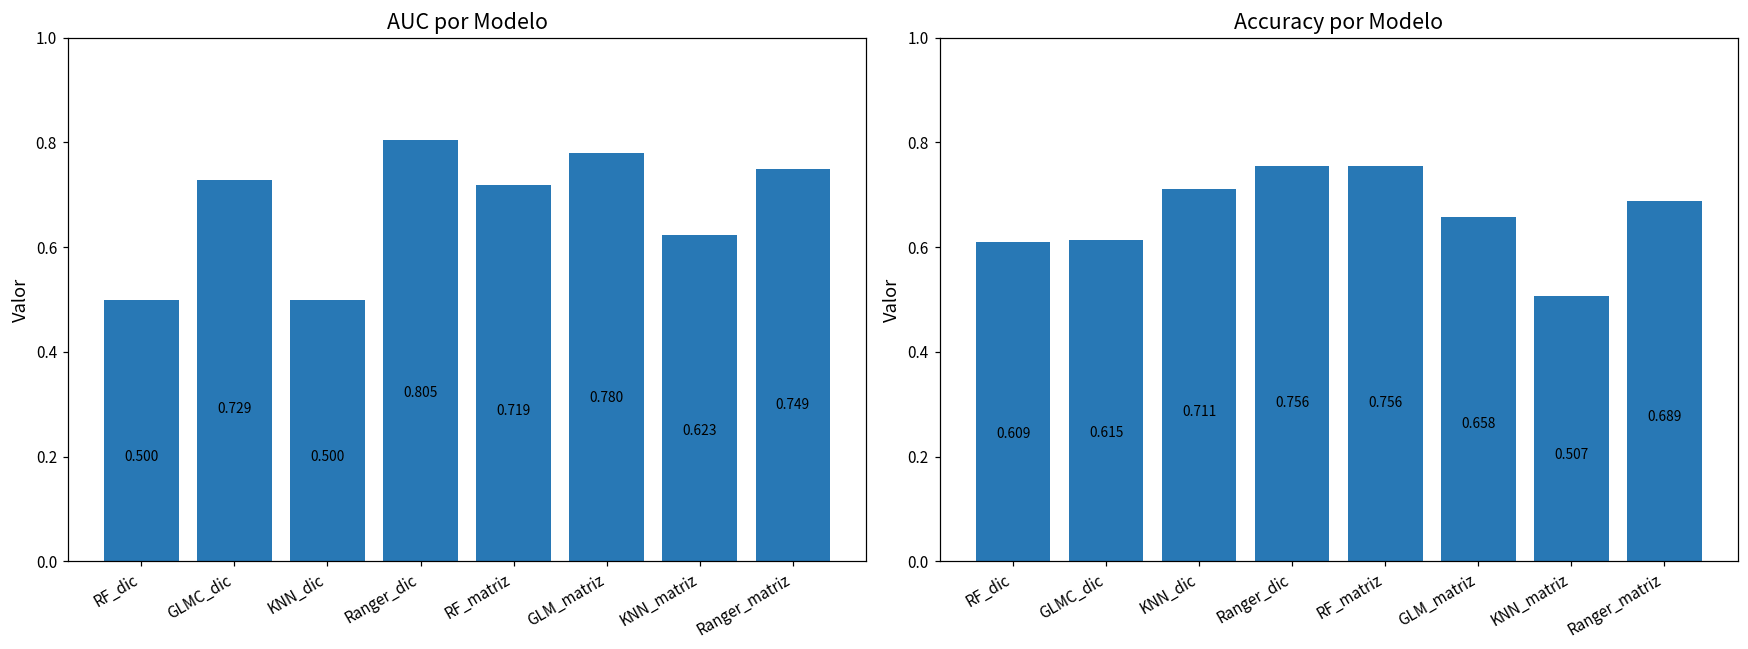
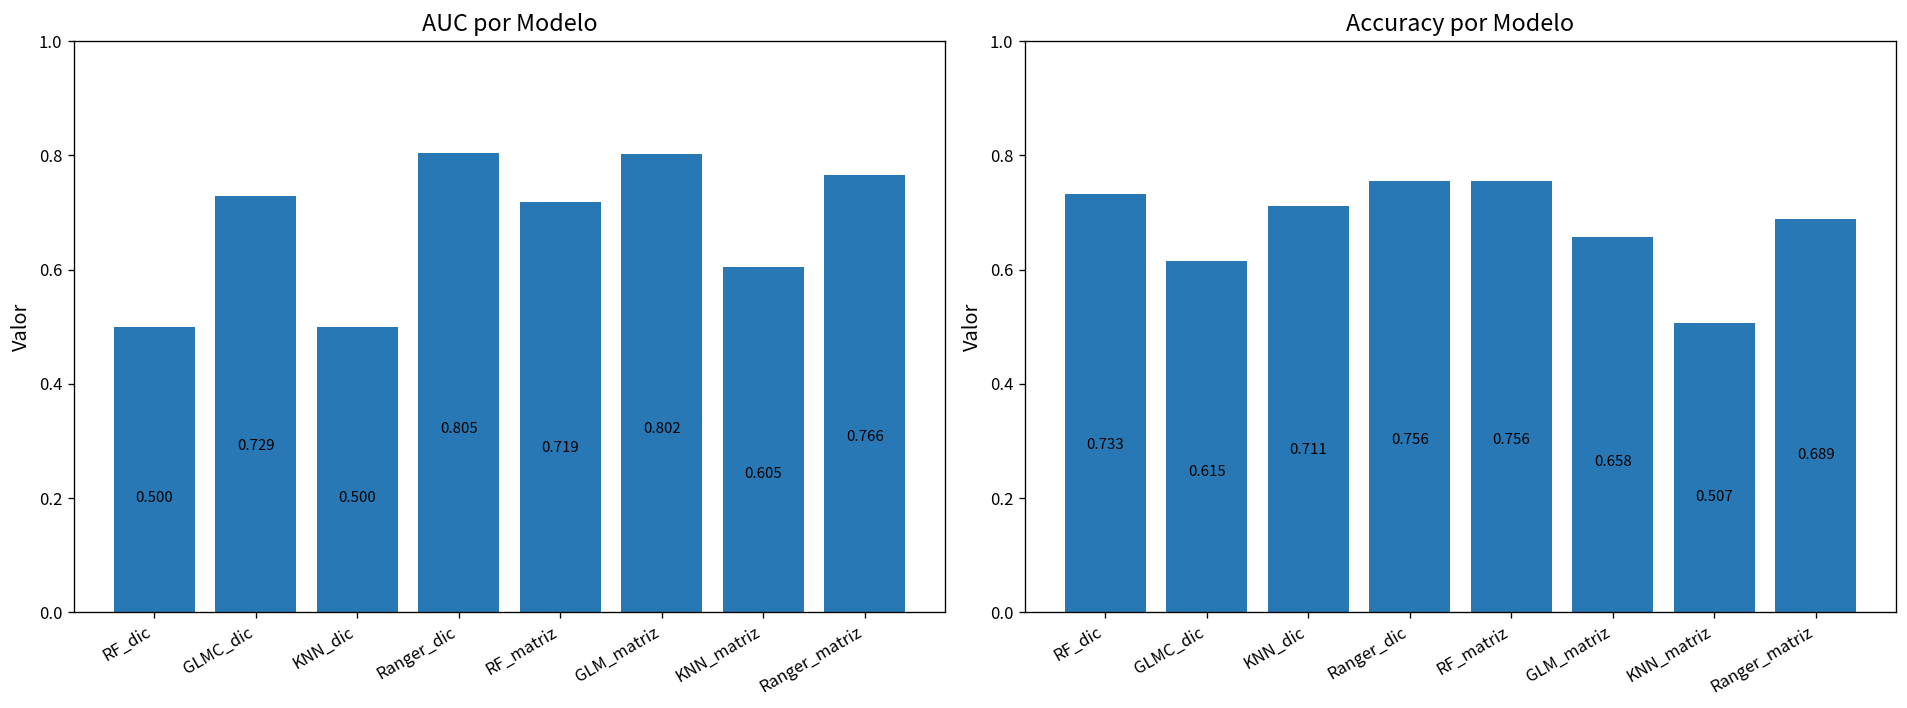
  {
    "AUC por Modelo": {
      "RF_dic": 0.500,
      "GLMC_dic": 0.729,
      "KNN_dic": 0.500,
      "Ranger_dic": 0.805,
      "RF_matriz": 0.719,
-     "GLM_matriz": 0.780,
-     "KNN_matriz": 0.623,
-     "Ranger_matriz": 0.749
+     "GLM_matriz": 0.802,
+     "KNN_matriz": 0.605,
+     "Ranger_matriz": 0.766
    },
    "Accuracy por Modelo": {
-     "RF_dic": 0.609,
+     "RF_dic": 0.733,
      "GLMC_dic": 0.615,
      "KNN_dic": 0.711,
      "Ranger_dic": 0.756,
      "RF_matriz": 0.756,
      "GLM_matriz": 0.658,
      "KNN_matriz": 0.507,
      "Ranger_matriz": 0.689
    }
  }
